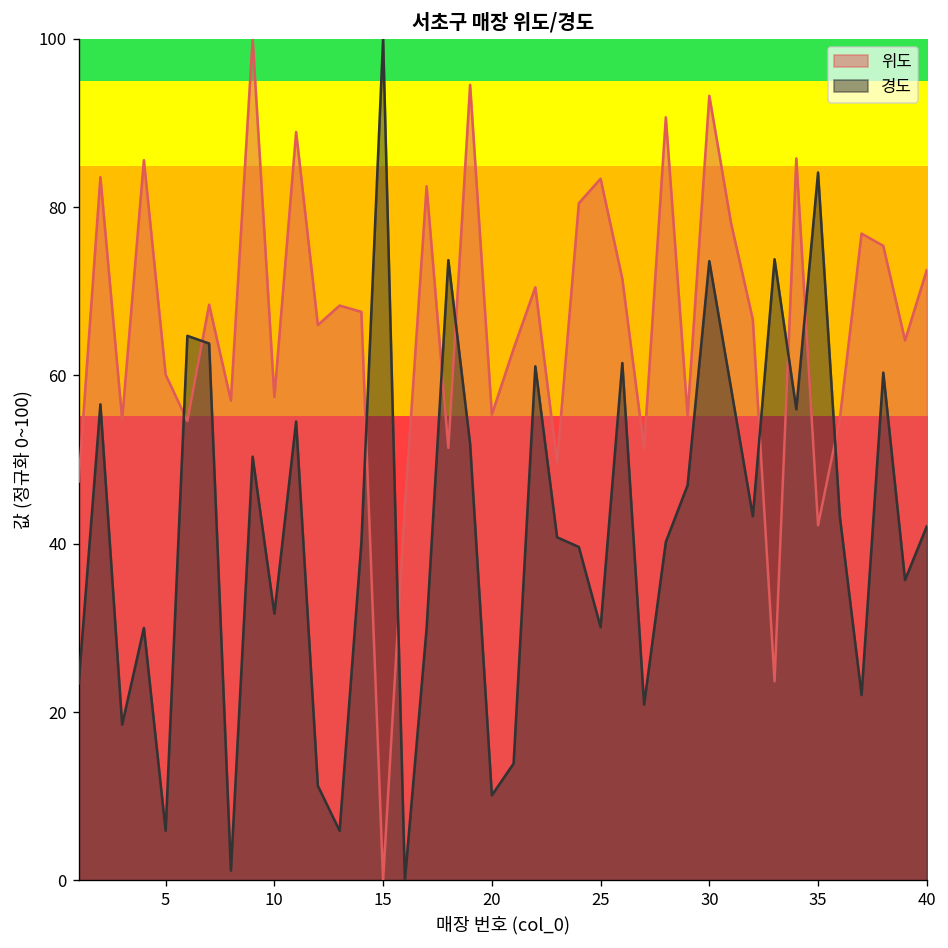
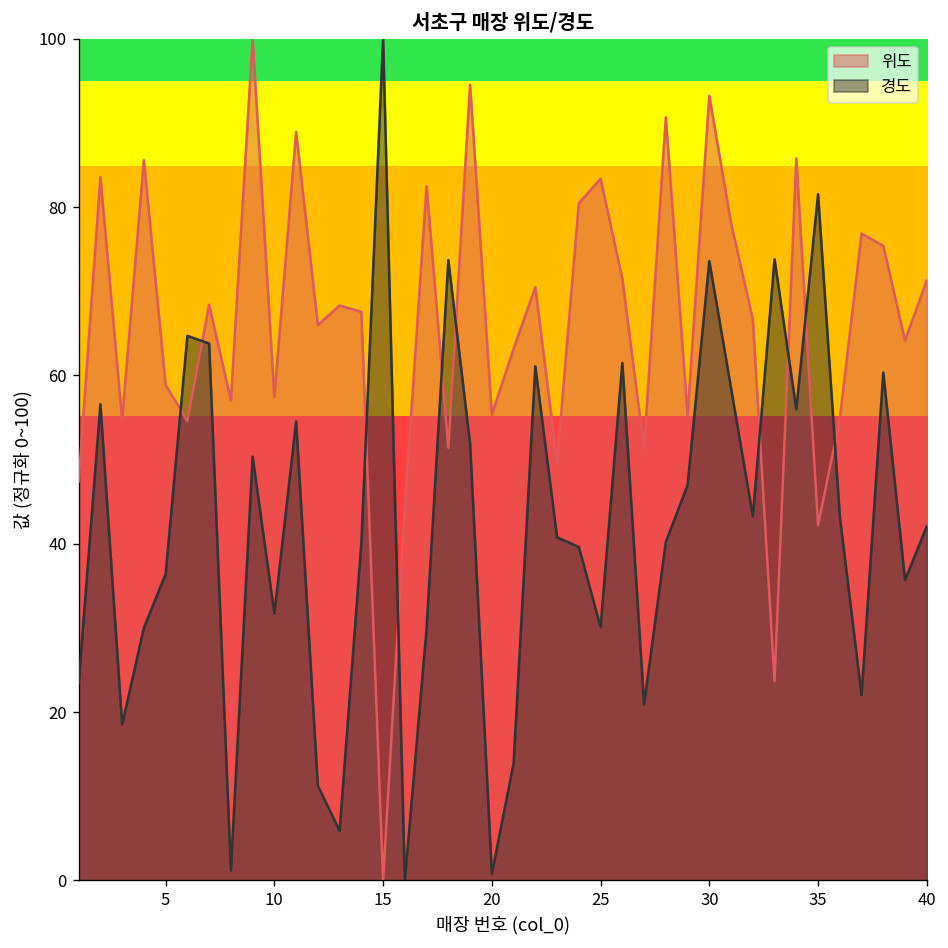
  {
    "위도": {
-     "5": 60,
+     "5": 59,
      "10": 57,
      "15": 0,
      "20": 55,
      "25": 83,
      "30": 93,
      "35": 42,
-     "40": 73
+     "40": 71
    },
    "경도": {
-     "5": 6,
+     "5": 36,
      "10": 32,
      "15": 100,
-     "20": 10,
+     "20": 1,
      "25": 30,
      "30": 74,
-     "35": 84,
+     "35": 82,
      "40": 42
    }
  }
